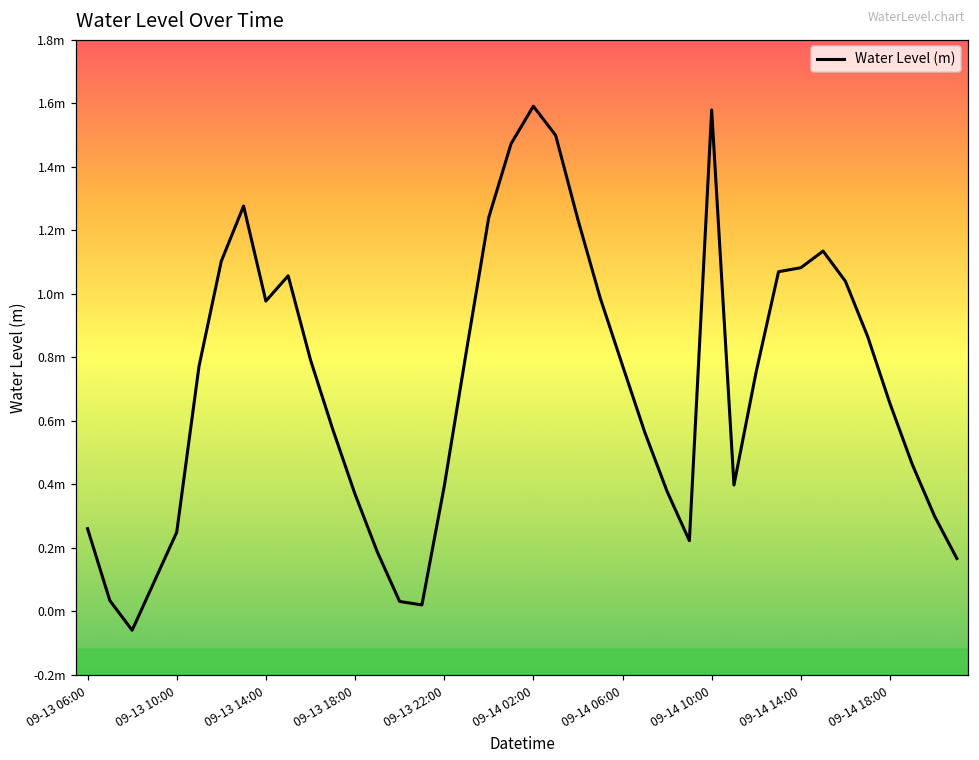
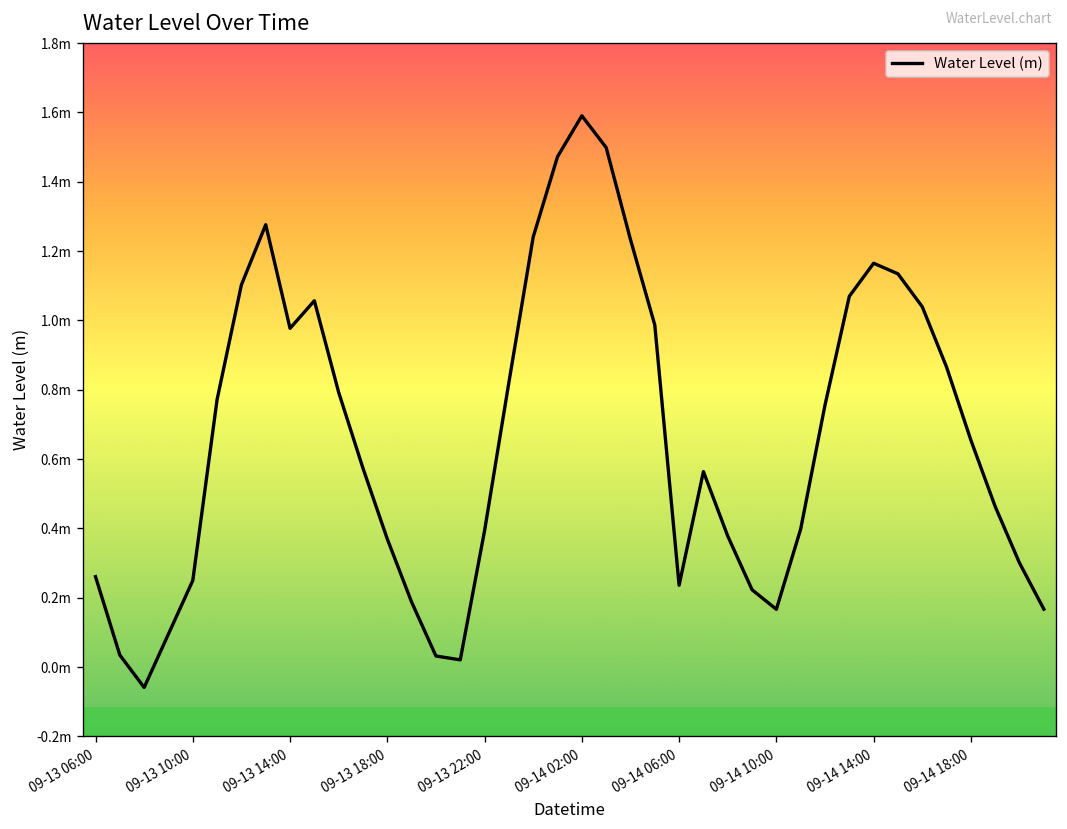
  {
    "09-13 06:00": "0.26m",
    "09-13 10:00": "0.25m",
    "09-13 14:00": "0.98m",
    "09-13 18:00": "0.37m",
    "09-13 22:00": "0.39m",
    "09-14 02:00": "1.59m",
-   "09-14 06:00": "0.77m",
-   "09-14 10:00": "1.58m",
-   "09-14 14:00": "1.08m",
+   "09-14 06:00": "0.24m",
+   "09-14 10:00": "0.17m",
+   "09-14 14:00": "1.16m",
    "09-14 18:00": "0.65m"
  }
